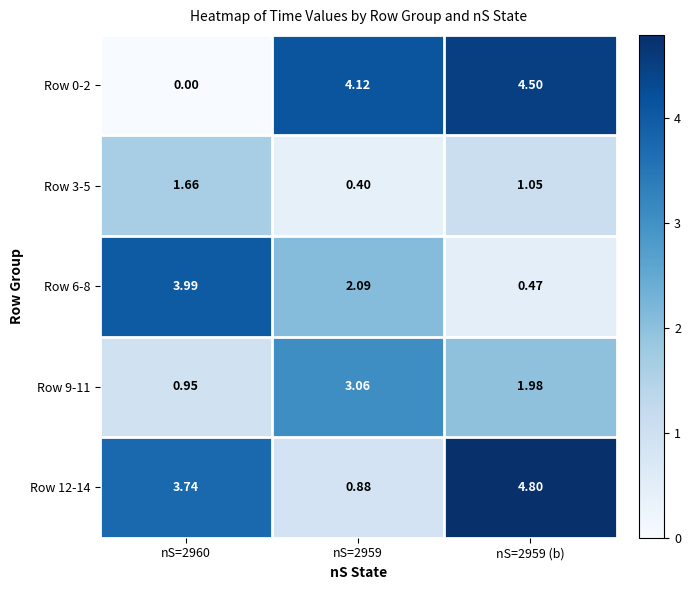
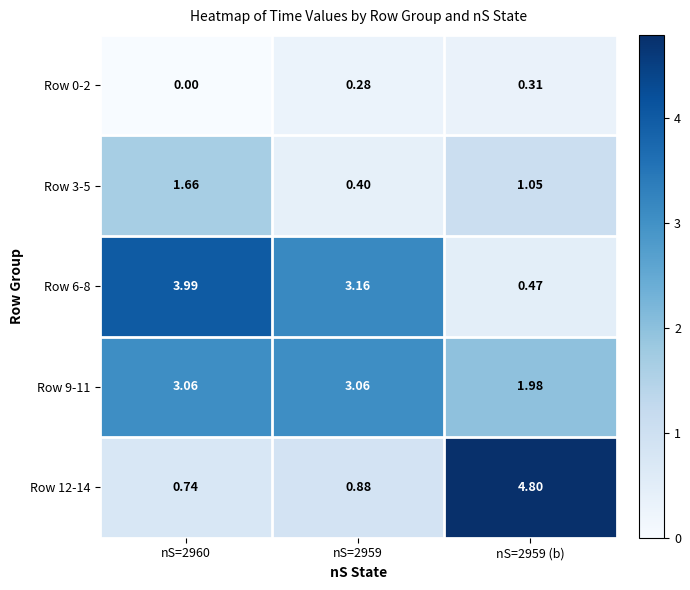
  {
    "Row 0-2": {
      "nS=2960": 0.00,
-     "nS=2959": 4.12,
-     "nS=2959 (b)": 4.50
+     "nS=2959": 0.28,
+     "nS=2959 (b)": 0.31
    },
    "Row 3-5": {
      "nS=2960": 1.66,
      "nS=2959": 0.40,
      "nS=2959 (b)": 1.05
    },
    "Row 6-8": {
      "nS=2960": 3.99,
-     "nS=2959": 2.09,
+     "nS=2959": 3.16,
      "nS=2959 (b)": 0.47
    },
    "Row 9-11": {
-     "nS=2960": 0.95,
+     "nS=2960": 3.06,
      "nS=2959": 3.06,
      "nS=2959 (b)": 1.98
    },
    "Row 12-14": {
-     "nS=2960": 3.74,
+     "nS=2960": 0.74,
      "nS=2959": 0.88,
      "nS=2959 (b)": 4.80
    }
  }
